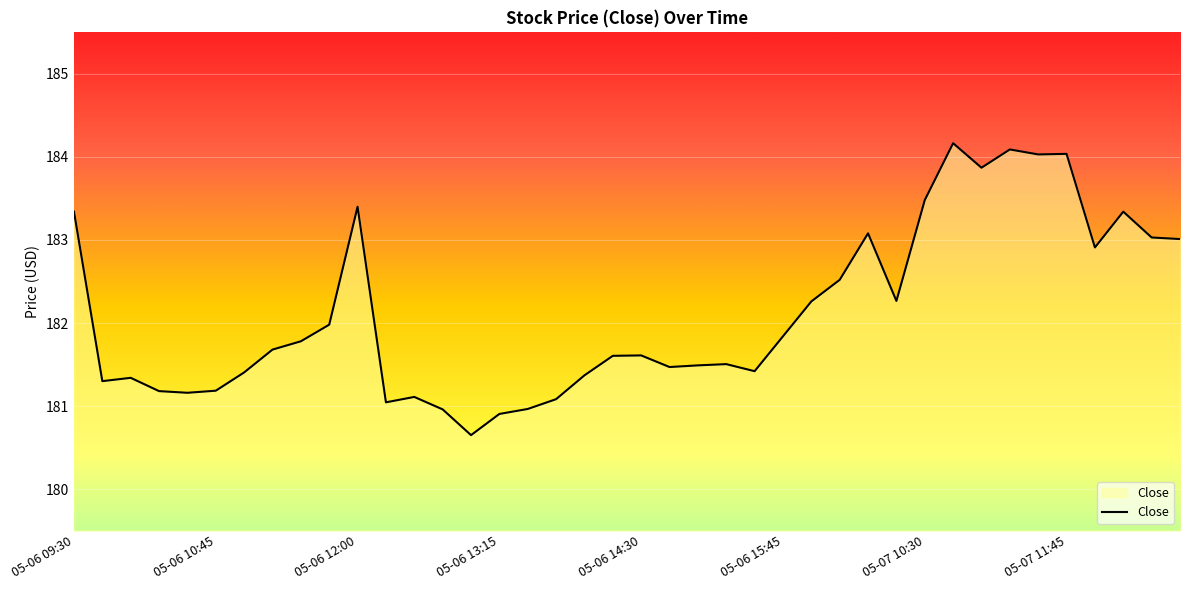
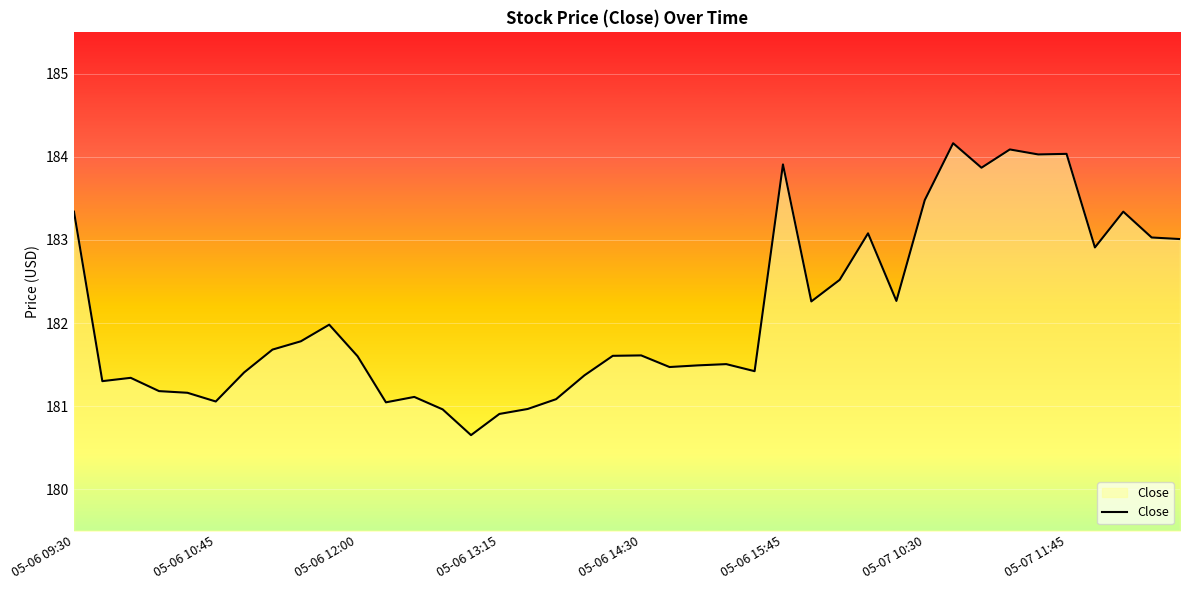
  {
    "05-06 09:30": 183.3,
-   "05-06 10:45": 181.2,
-   "05-06 12:00": 183.4,
+   "05-06 10:45": 181.1,
+   "05-06 12:00": 181.6,
    "05-06 13:15": 180.9,
    "05-06 14:30": 181.6,
-   "05-06 15:45": 181.8,
+   "05-06 15:45": 183.9,
    "05-07 10:30": 183.5,
    "05-07 11:45": 184.0
  }
